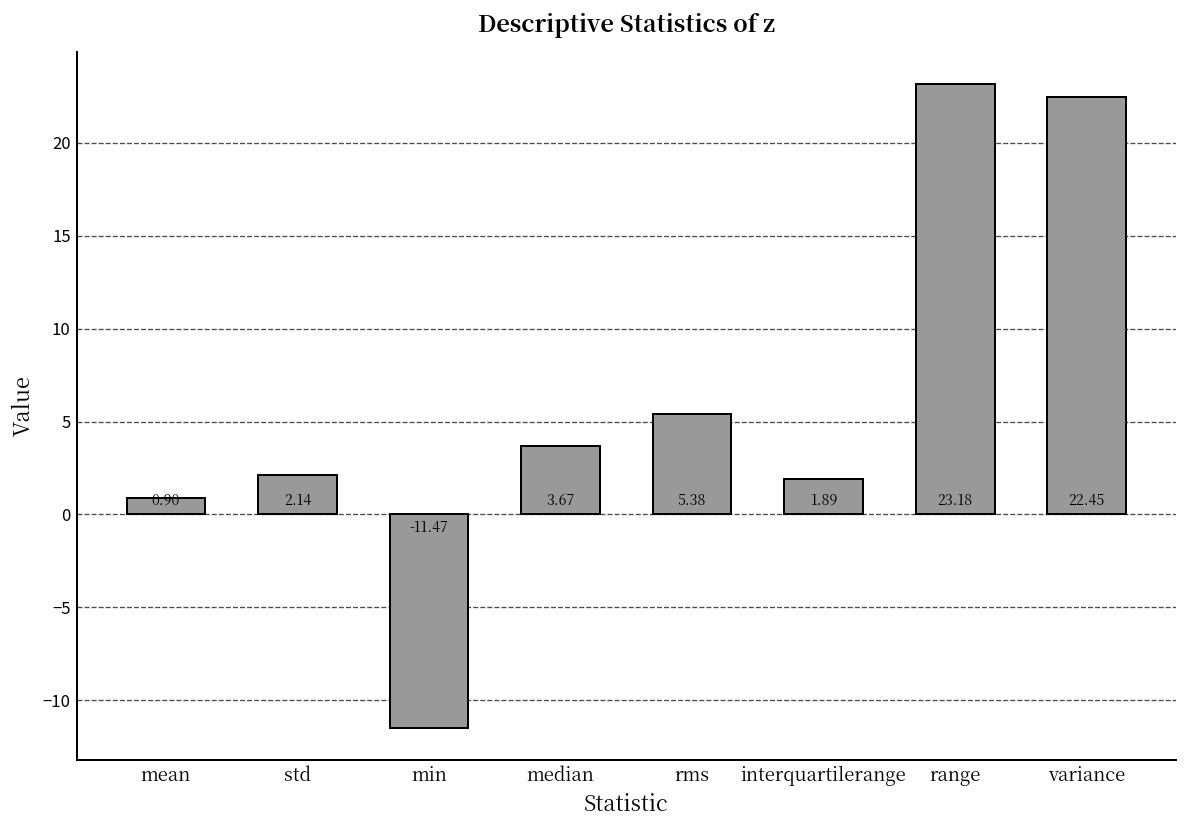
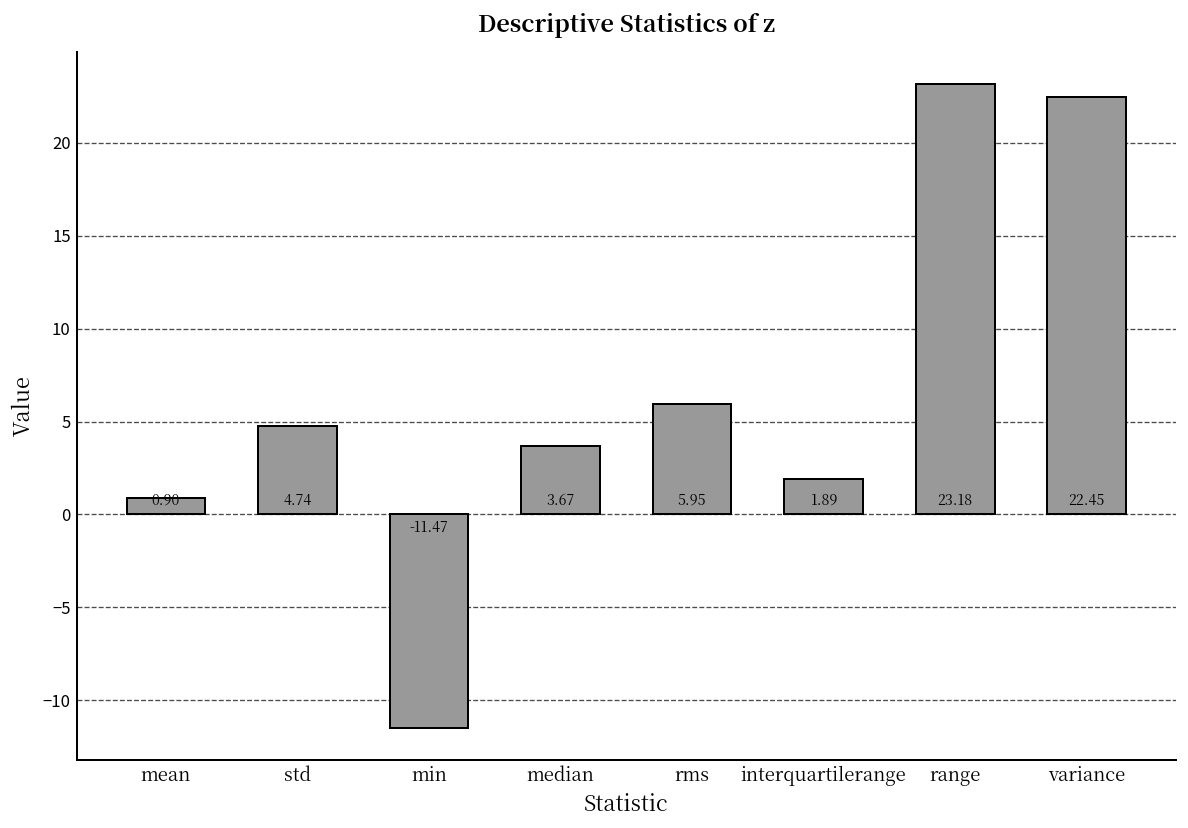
  {
    "mean": 0.90,
-   "std": 2.14,
+   "std": 4.74,
    "min": -11.47,
    "median": 3.67,
-   "rms": 5.38,
+   "rms": 5.95,
    "interquartilerange": 1.89,
    "range": 23.18,
    "variance": 22.45
  }
